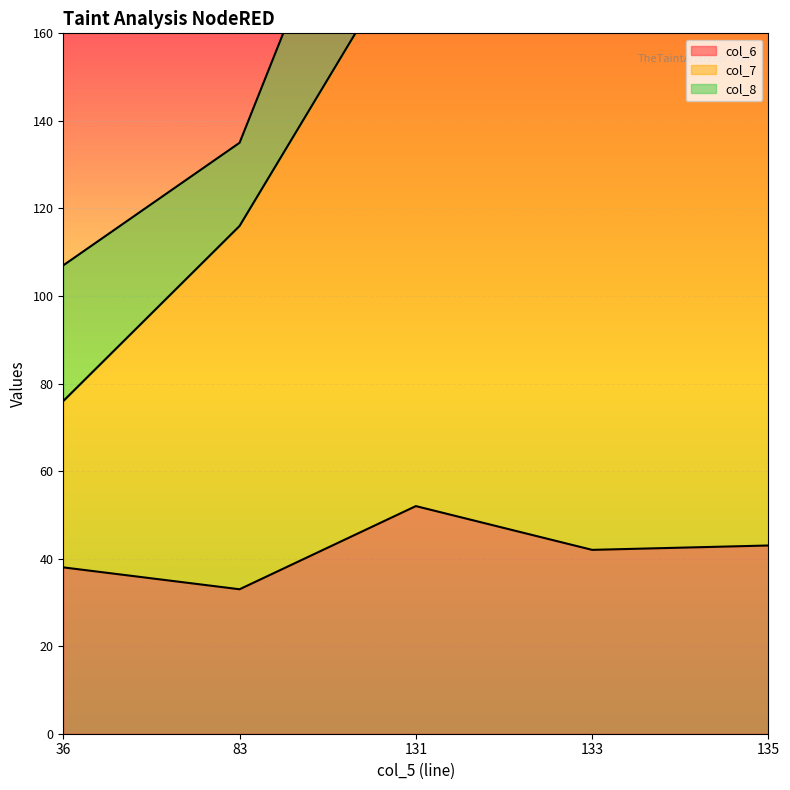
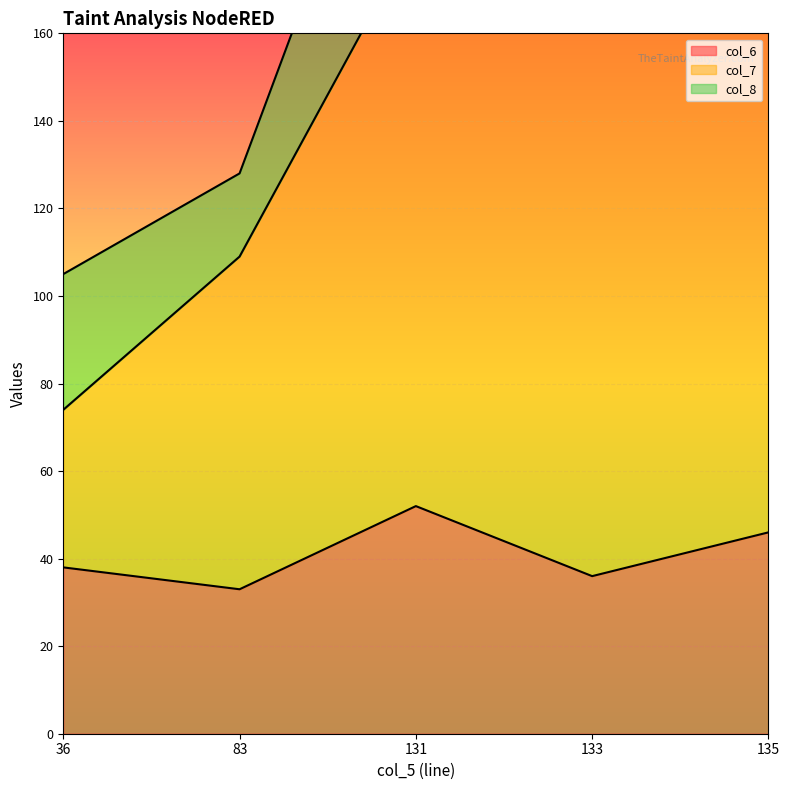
  {
    "col_6": {
      "36": 38,
      "83": 33,
      "131": 52,
-     "133": 42,
-     "135": 43
+     "133": 36,
+     "135": 46
    },
    "col_7": {
-     "36": 38,
-     "83": 83
+     "36": 36,
+     "83": 76
    },
    "col_8": {
      "36": 31,
      "83": 19
    }
  }
